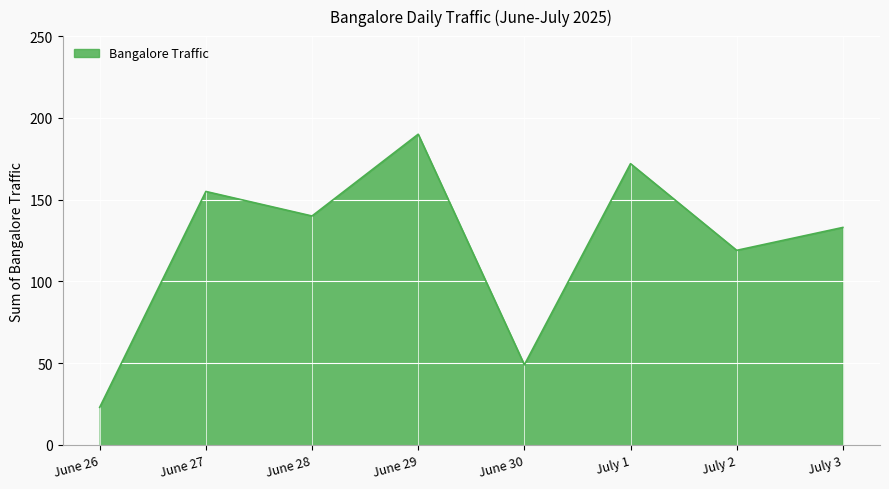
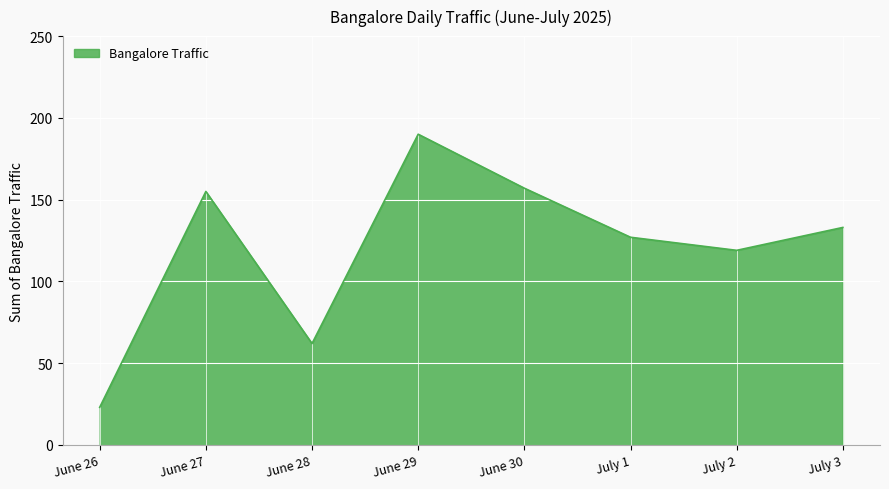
  {
    "June 26": 23,
    "June 27": 155,
-   "June 28": 140,
+   "June 28": 62,
    "June 29": 190,
-   "June 30": 49,
-   "July 1": 172,
+   "June 30": 157,
+   "July 1": 127,
    "July 2": 119,
    "July 3": 133
  }
